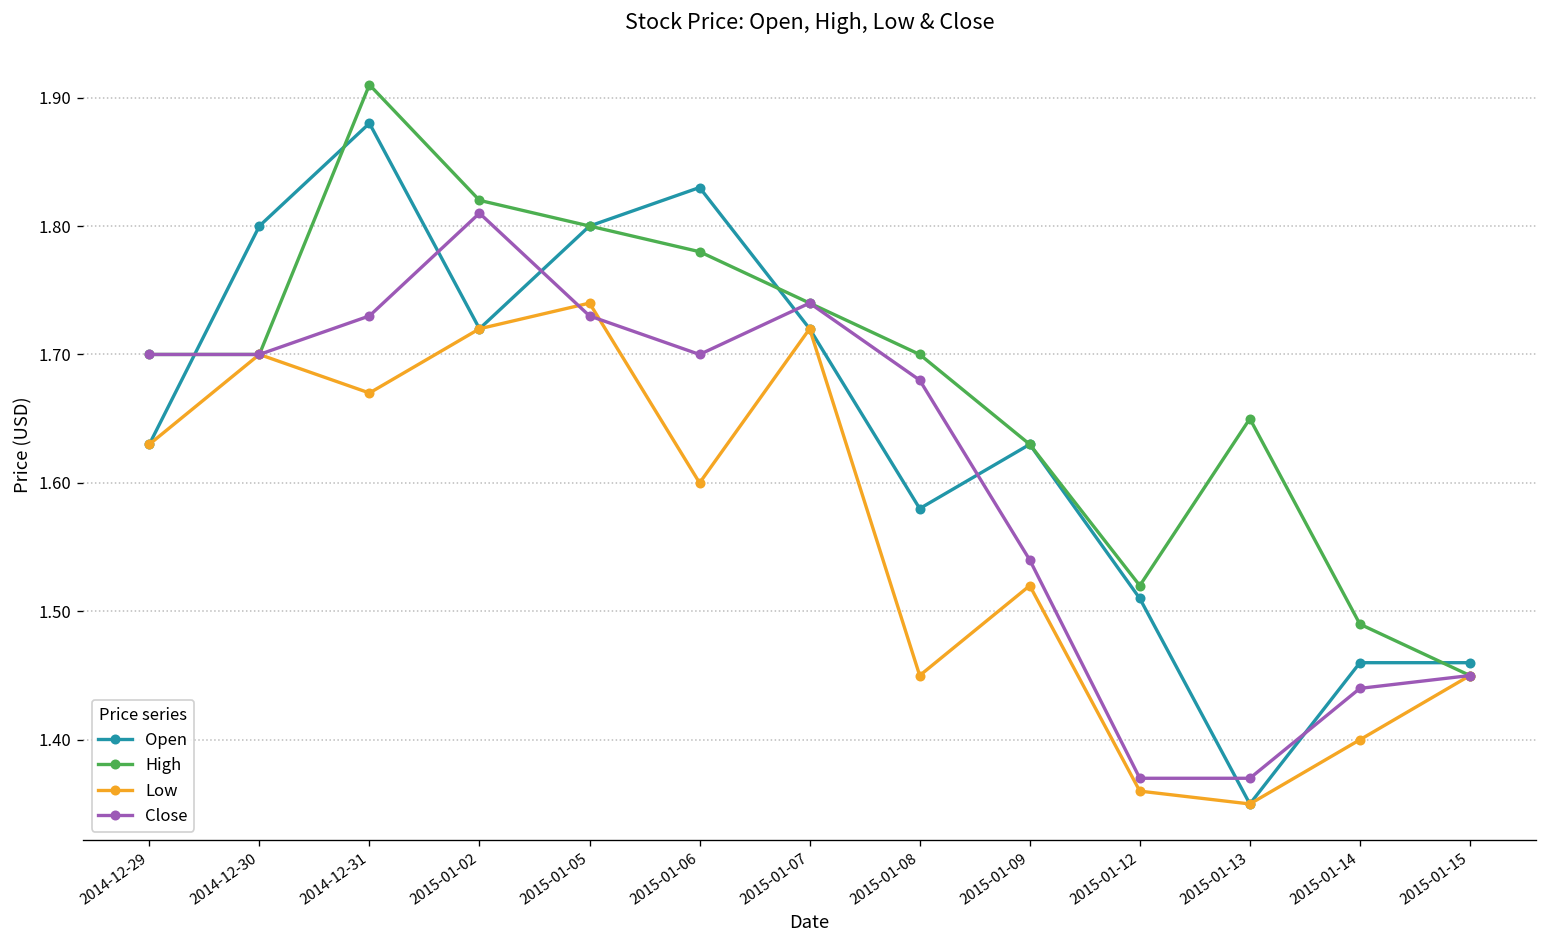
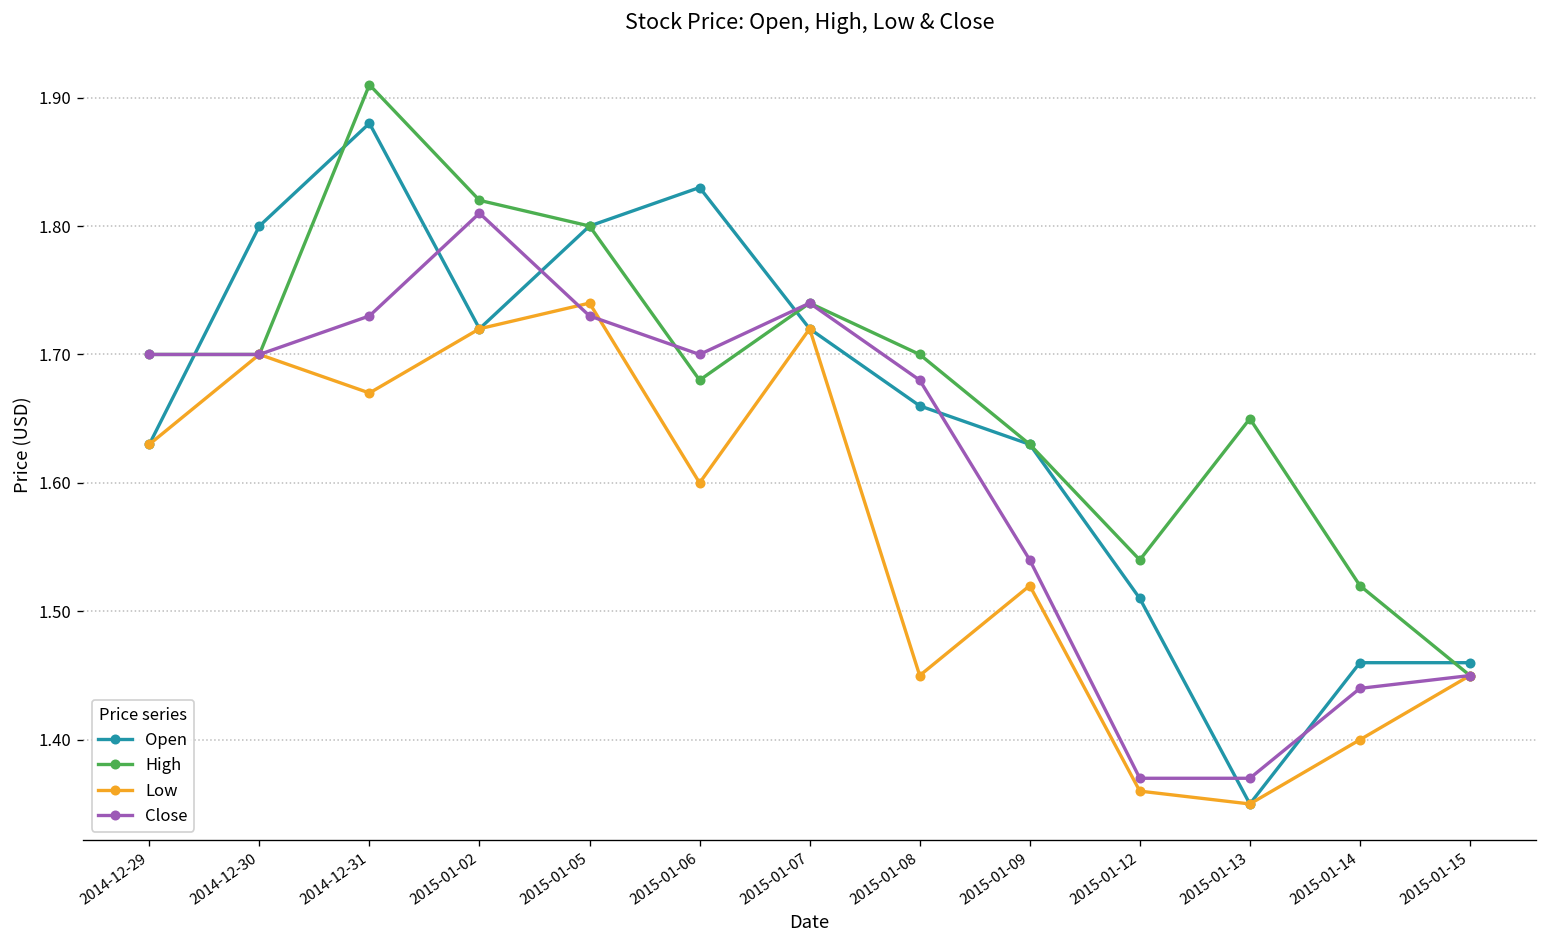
  {
    "Open": {
      "2014-12-30": 1.80,
      "2014-12-31": 1.88,
      "2015-01-06": 1.83,
-     "2015-01-08": 1.58,
+     "2015-01-08": 1.66,
      "2015-01-12": 1.51,
      "2015-01-14": 1.46,
      "2015-01-15": 1.46
    },
    "High": {
      "2014-12-31": 1.91,
      "2015-01-02": 1.82,
-     "2015-01-06": 1.78,
+     "2015-01-06": 1.68,
      "2015-01-08": 1.70,
-     "2015-01-12": 1.52,
+     "2015-01-12": 1.54,
      "2015-01-13": 1.65,
-     "2015-01-14": 1.49
+     "2015-01-14": 1.52
    },
    "Low": {
      "2014-12-31": 1.67,
      "2015-01-05": 1.74,
      "2015-01-06": 1.60,
      "2015-01-08": 1.45,
      "2015-01-09": 1.52,
      "2015-01-12": 1.36,
      "2015-01-14": 1.40
    },
    "Close": {
      "2014-12-31": 1.73,
      "2015-01-02": 1.81,
      "2015-01-05": 1.73,
      "2015-01-06": 1.70,
      "2015-01-08": 1.68,
      "2015-01-09": 1.54,
      "2015-01-12": 1.37,
      "2015-01-13": 1.37,
      "2015-01-14": 1.44
    }
  }
